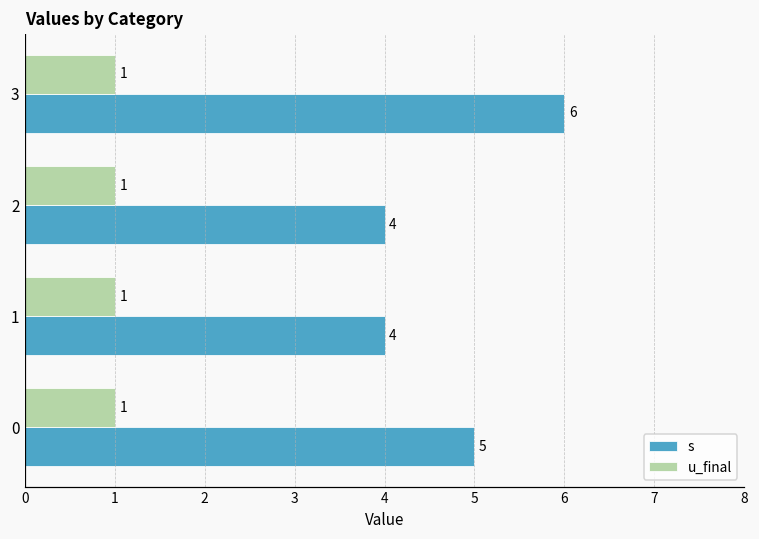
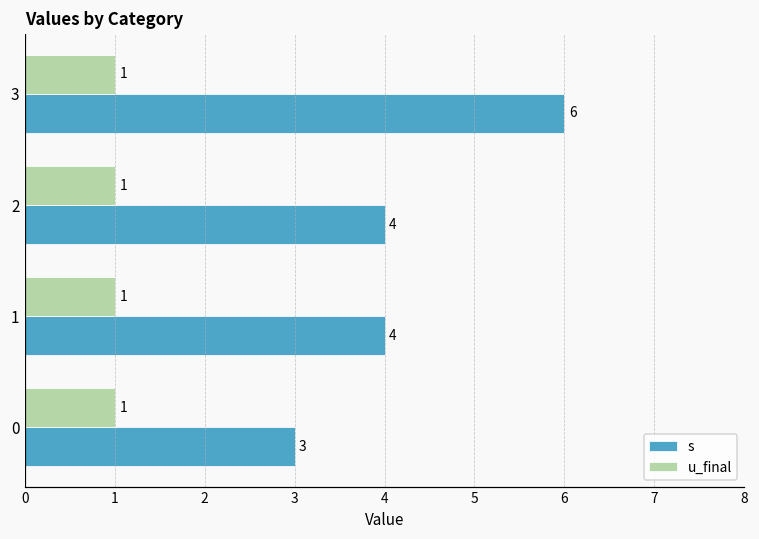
  {
    "s": {
      "3": 6,
      "2": 4,
      "1": 4,
-     "0": 5
+     "0": 3
    },
    "u_final": {
      "3": 1,
      "2": 1,
      "1": 1,
      "0": 1
    }
  }
